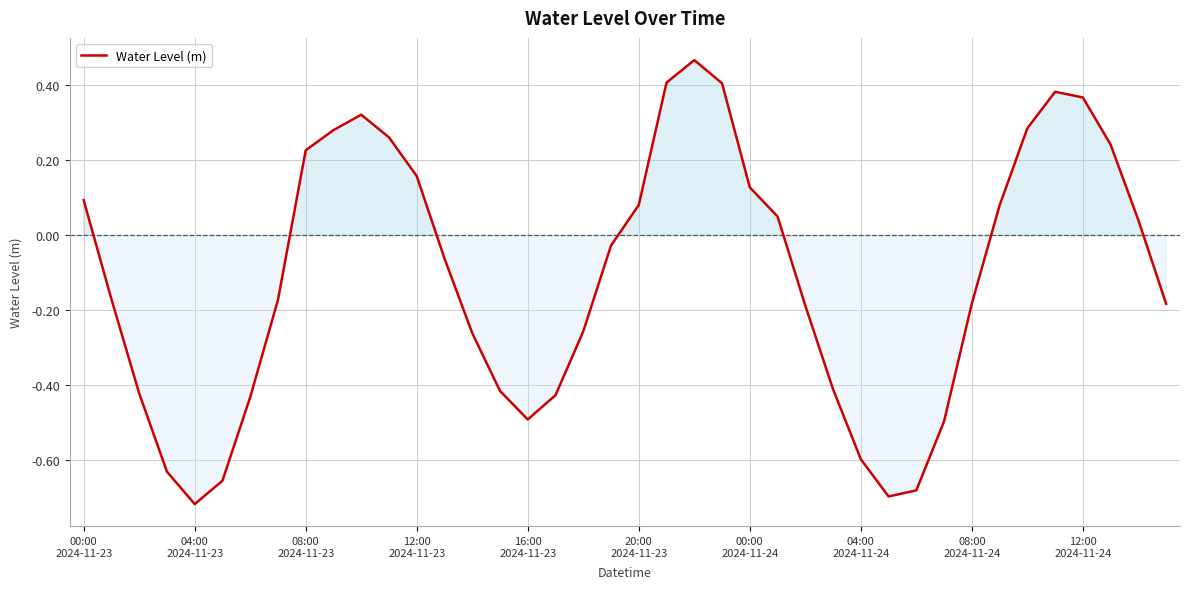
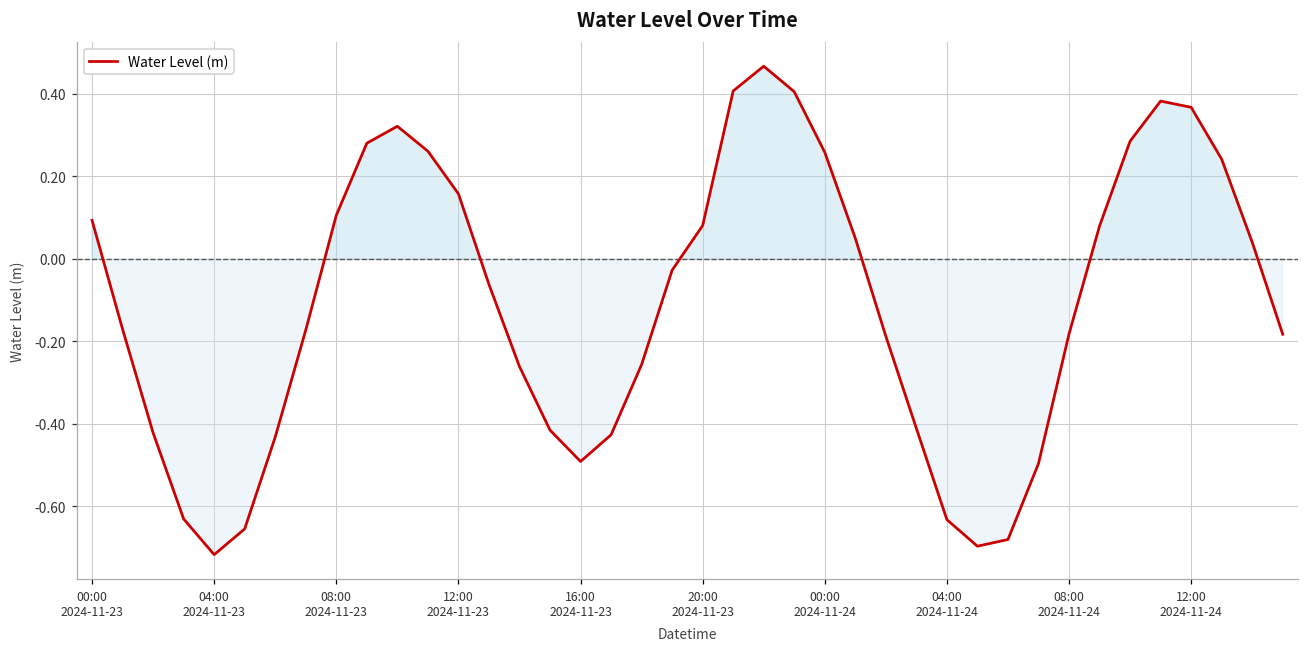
  {
    "00:00 2024-11-23": 0.09,
    "04:00 2024-11-23": -0.72,
-   "08:00 2024-11-23": 0.23,
+   "08:00 2024-11-23": 0.11,
    "12:00 2024-11-23": 0.16,
    "16:00 2024-11-23": -0.49,
    "20:00 2024-11-23": 0.08,
-   "00:00 2024-11-24": 0.13,
-   "04:00 2024-11-24": -0.60,
+   "00:00 2024-11-24": 0.26,
+   "04:00 2024-11-24": -0.63,
    "08:00 2024-11-24": -0.18,
    "12:00 2024-11-24": 0.37
  }
